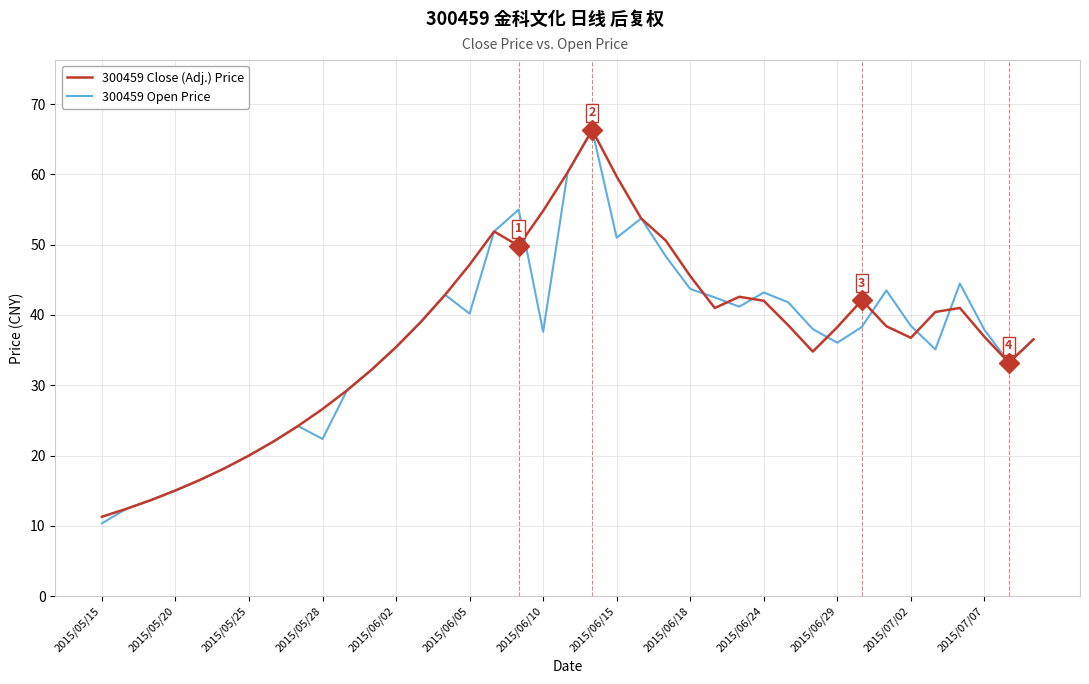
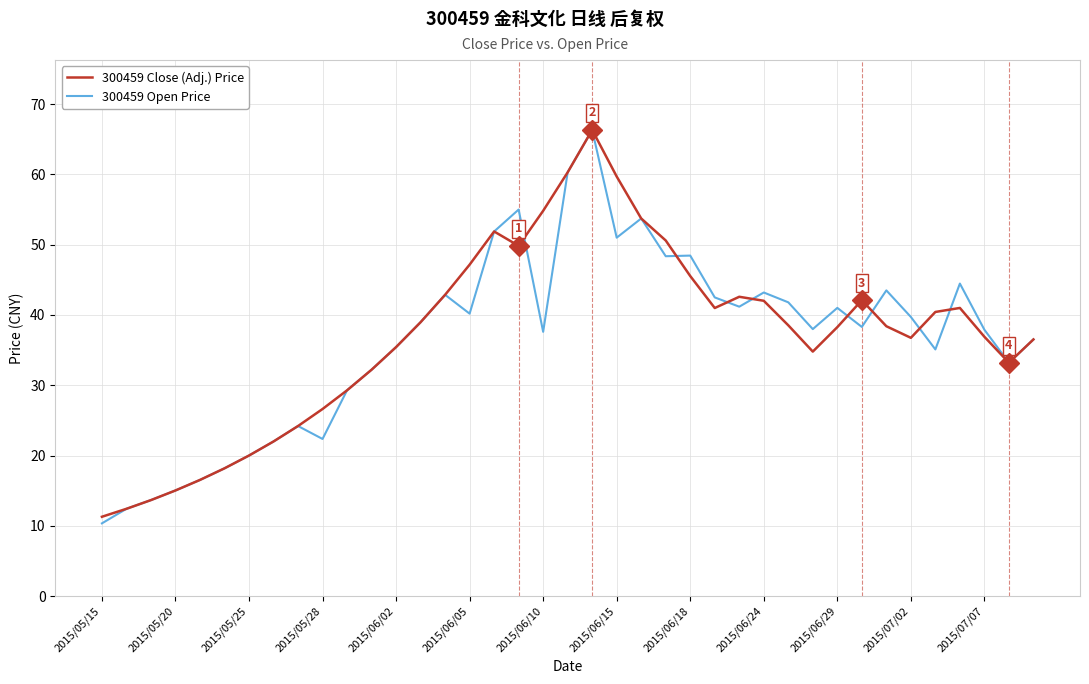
  {
    "300459 Open Price": {
      "2015/05/15": 10,
      "2015/05/28": 22,
      "2015/06/05": 40,
      "2015/06/10": 38,
      "2015/06/15": 51,
-     "2015/06/18": 44,
+     "2015/06/18": 48,
      "2015/06/24": 43,
-     "2015/06/29": 36,
-     "2015/07/02": 38,
+     "2015/06/29": 41,
+     "2015/07/02": 40,
      "2015/07/07": 38
    }
  }
